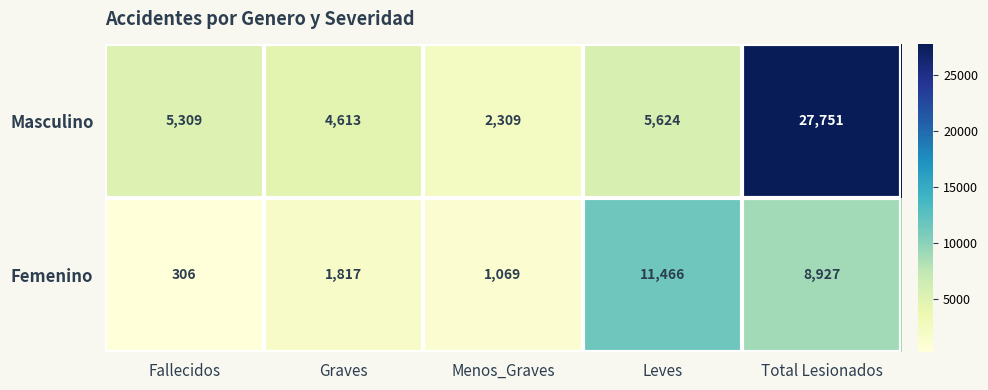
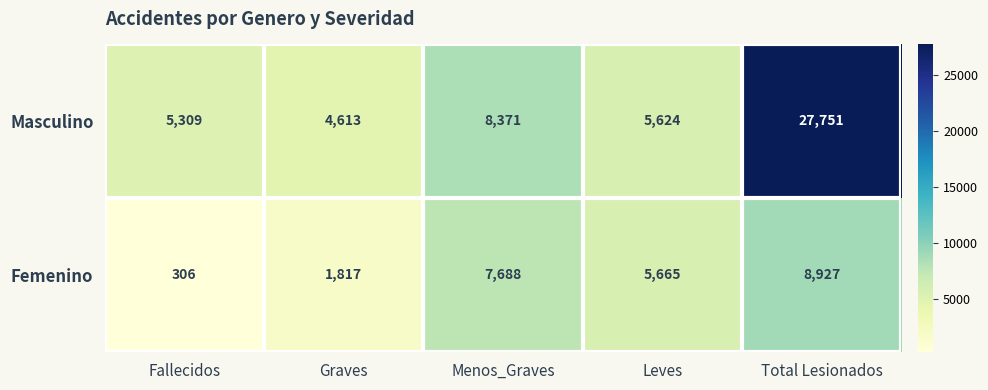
  {
    "Masculino": {
      "Fallecidos": "5,309",
      "Graves": "4,613",
-     "Menos_Graves": "2,309",
+     "Menos_Graves": "8,371",
      "Leves": "5,624",
      "Total Lesionados": "27,751"
    },
    "Femenino": {
      "Fallecidos": "306",
      "Graves": "1,817",
-     "Menos_Graves": "1,069",
-     "Leves": "11,466",
+     "Menos_Graves": "7,688",
+     "Leves": "5,665",
      "Total Lesionados": "8,927"
    }
  }
